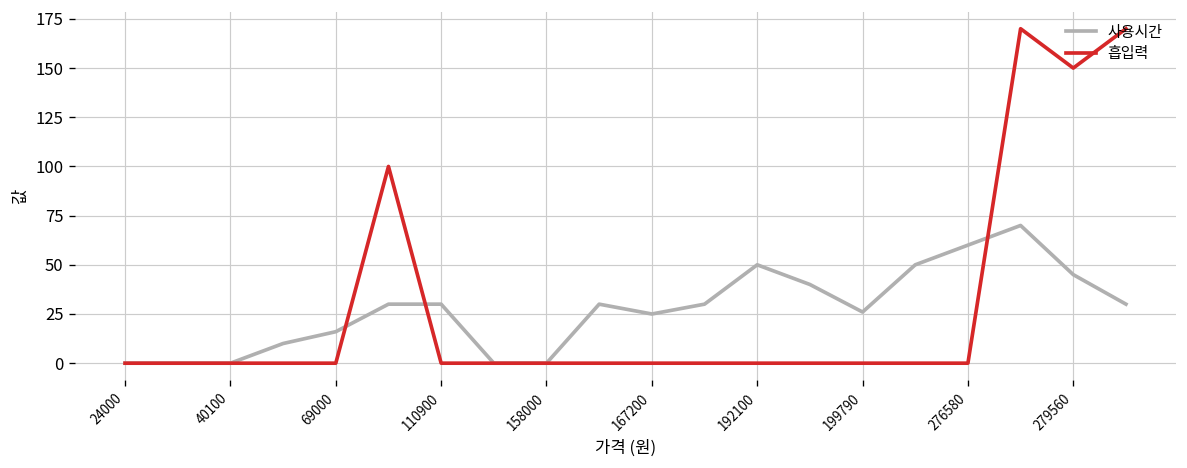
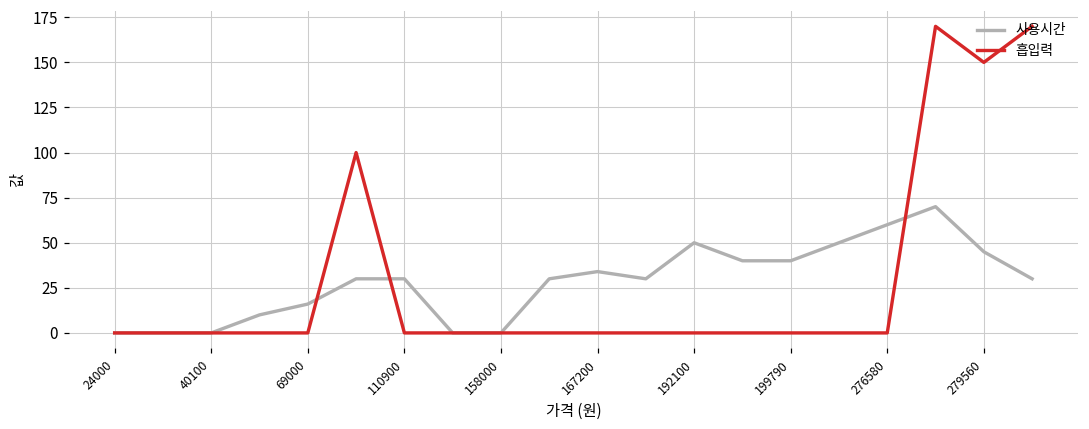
  {
    "사용시간": {
      "69000": 16,
      "110900": 30,
-     "167200": 25,
+     "167200": 34,
      "192100": 50,
-     "199790": 26,
+     "199790": 40,
      "276580": 60,
      "279560": 45
    },
    "흡입력": {
      "69000": 0,
      "110900": 0,
      "167200": 0,
      "192100": 0,
      "199790": 0,
      "276580": 0,
      "279560": 150
    }
  }
